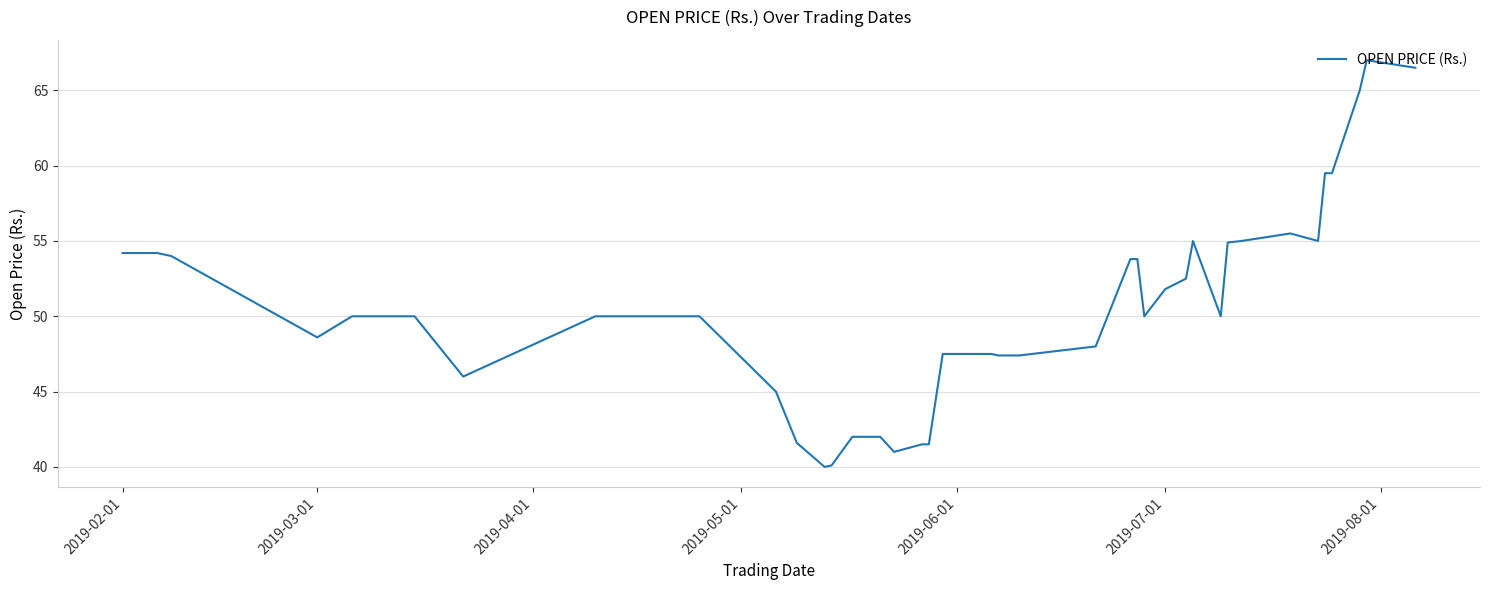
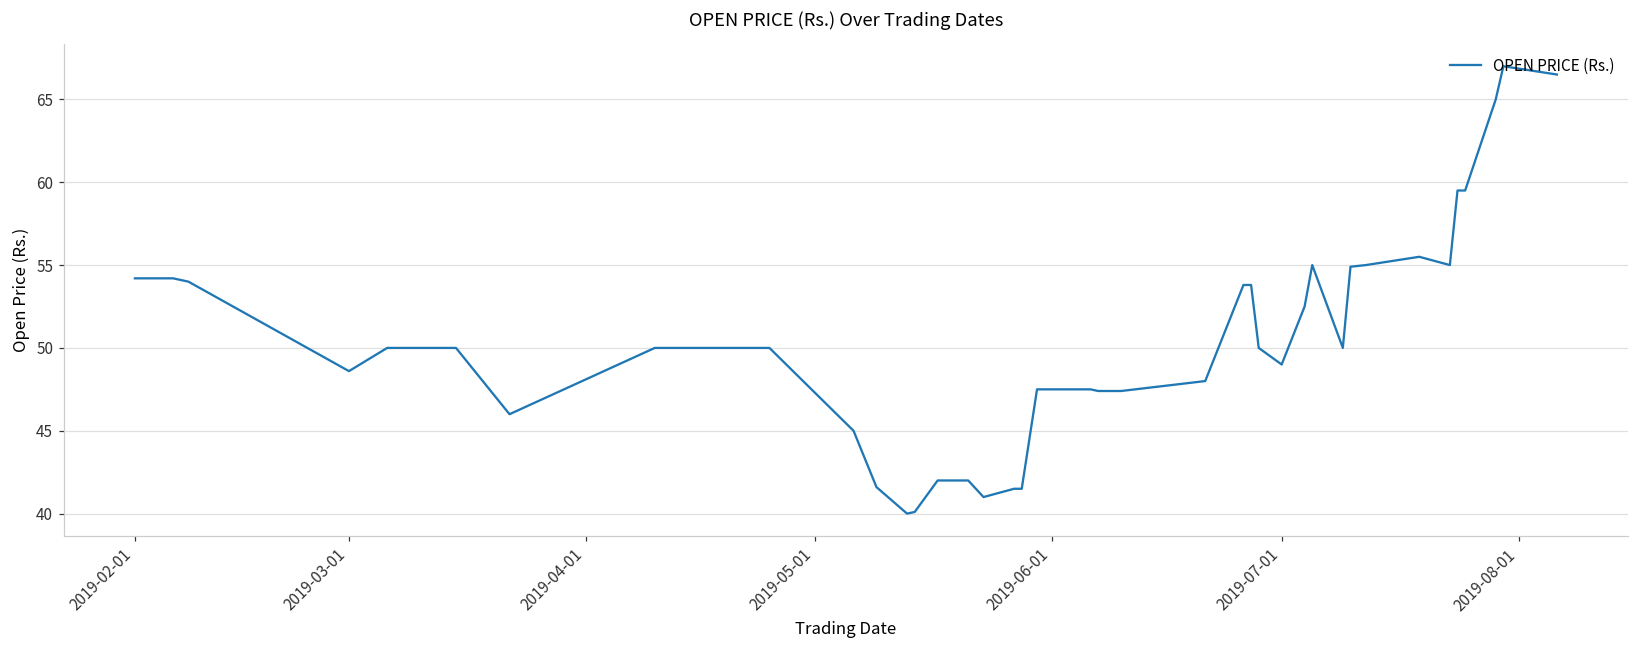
  {
    "2019-02-01": 54.2,
    "2019-03-01": 48.6,
-   "2019-07-01": 51.8
+   "2019-07-01": 49.0
  }
